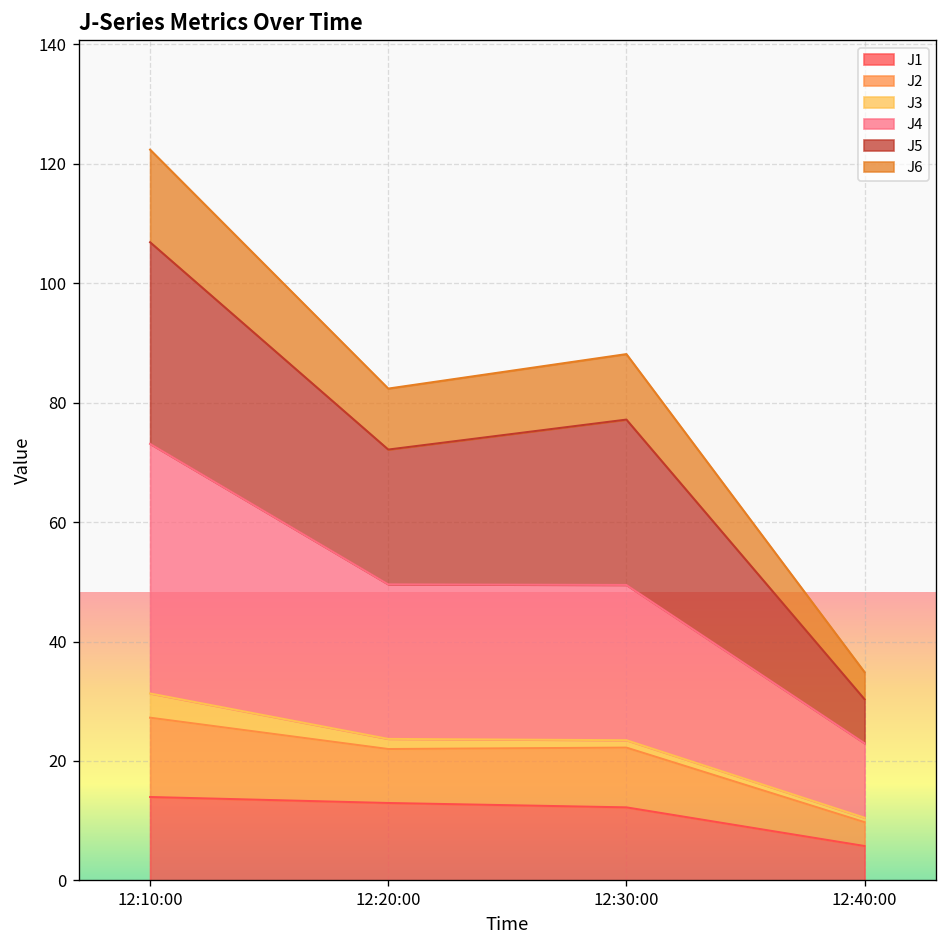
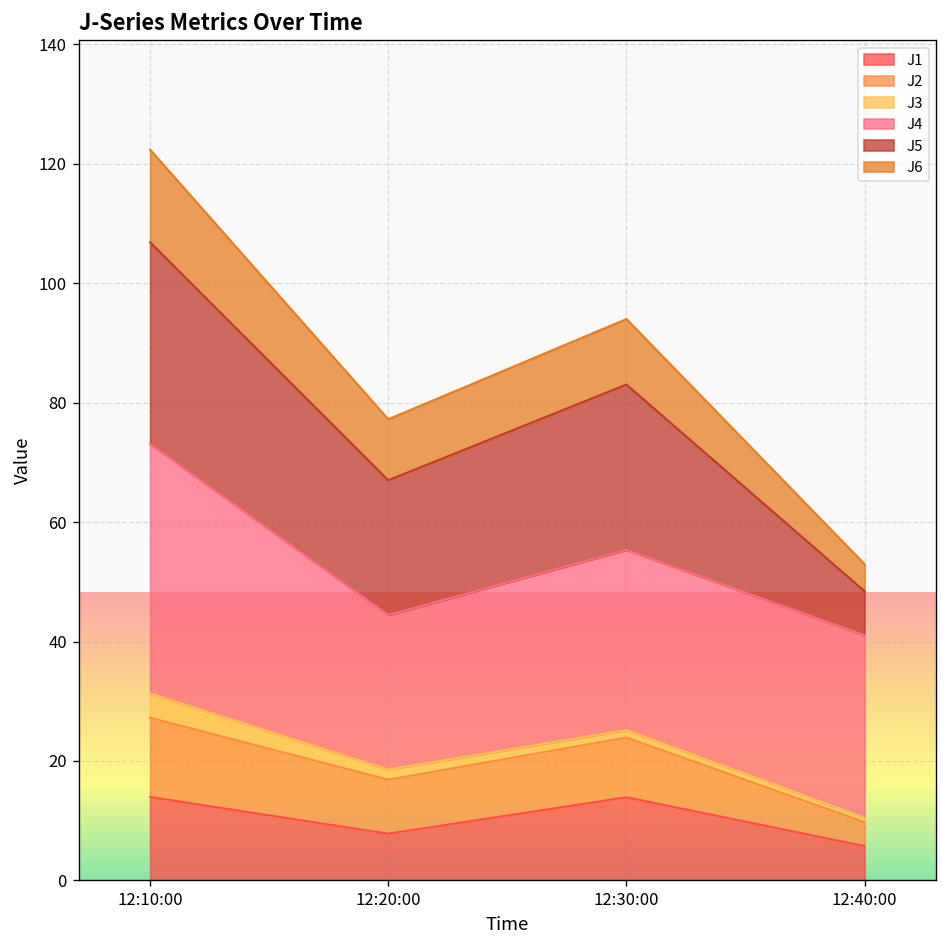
  {
    "J1": {
      "12:10:00": 14,
-     "12:20:00": 13,
-     "12:30:00": 12,
+     "12:20:00": 8,
+     "12:30:00": 14,
      "12:40:00": 6
    },
    "J4": {
      "12:10:00": 42,
      "12:20:00": 26,
-     "12:30:00": 26,
-     "12:40:00": 12
+     "12:30:00": 30,
+     "12:40:00": 31
    },
    "J5": {
      "12:10:00": 34,
      "12:20:00": 23,
      "12:30:00": 28,
      "12:40:00": 7
    }
  }
